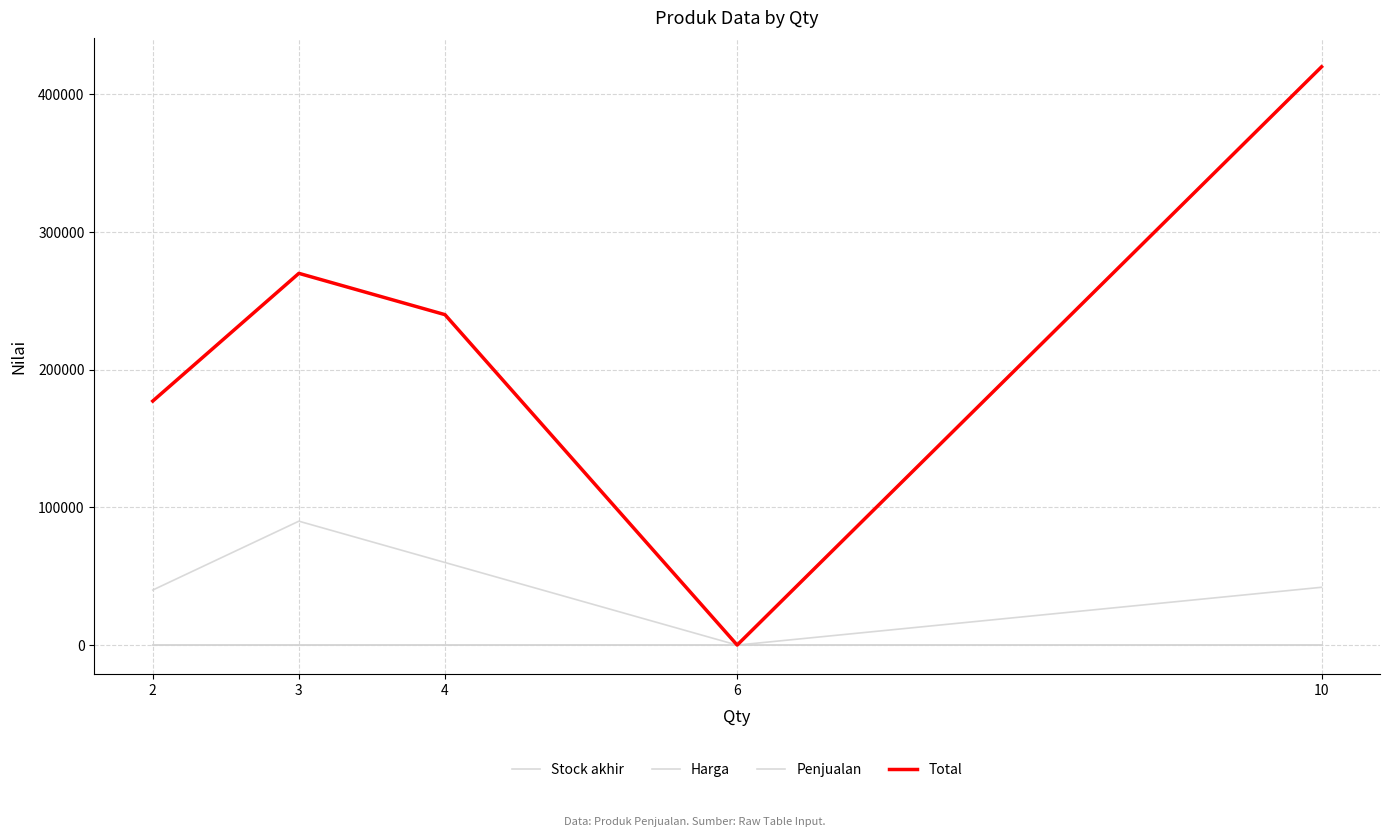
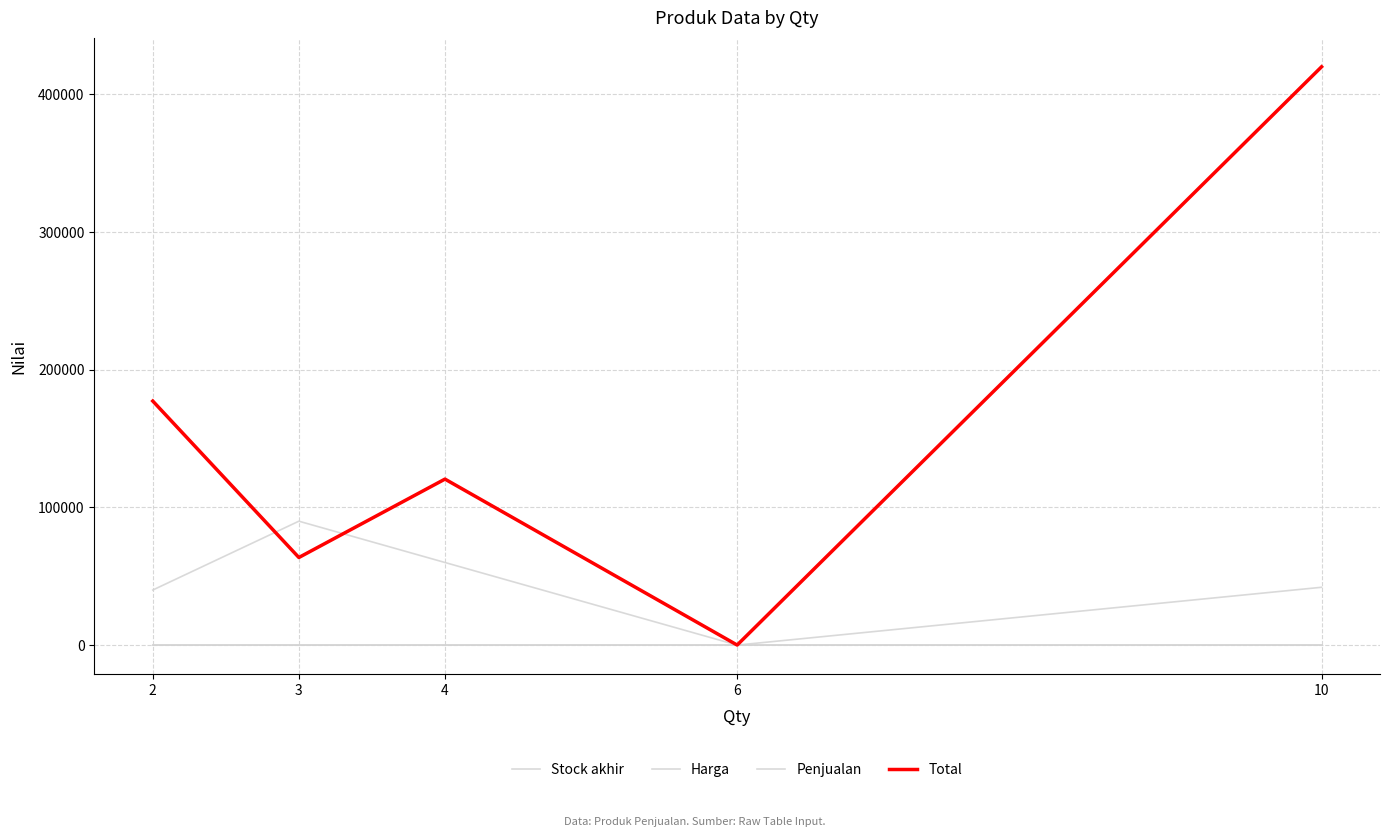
  {
    "Total": {
      "2": 177000,
-     "3": 270000,
-     "4": 240000,
+     "3": 64000,
+     "4": 121000,
      "10": 420000
    }
  }
